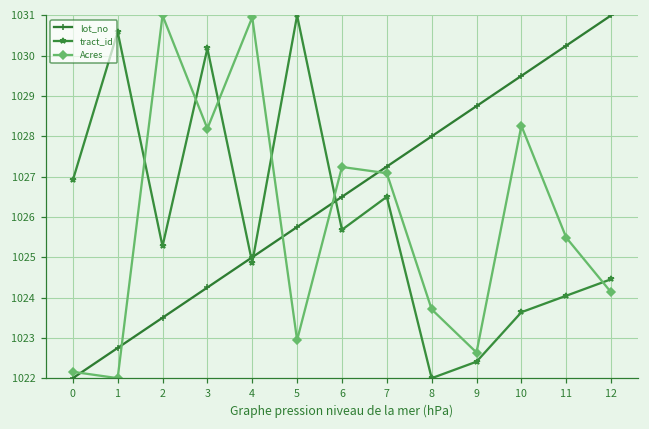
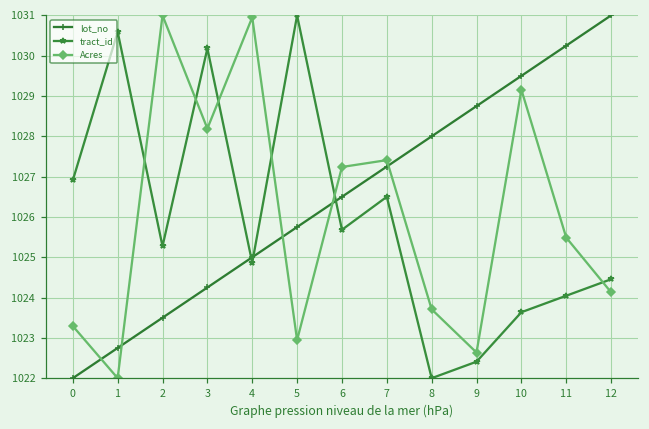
  {
    "Acres": {
-     "0": 1022.2,
+     "0": 1023.3,
      "1": 1022.0,
      "2": 1031.0,
      "3": 1028.2,
      "4": 1031.0,
      "5": 1022.9,
      "6": 1027.2,
-     "7": 1027.1,
+     "7": 1027.4,
      "8": 1023.7,
      "9": 1022.6,
-     "10": 1028.3,
+     "10": 1029.2,
      "11": 1025.5,
      "12": 1024.1
    }
  }
